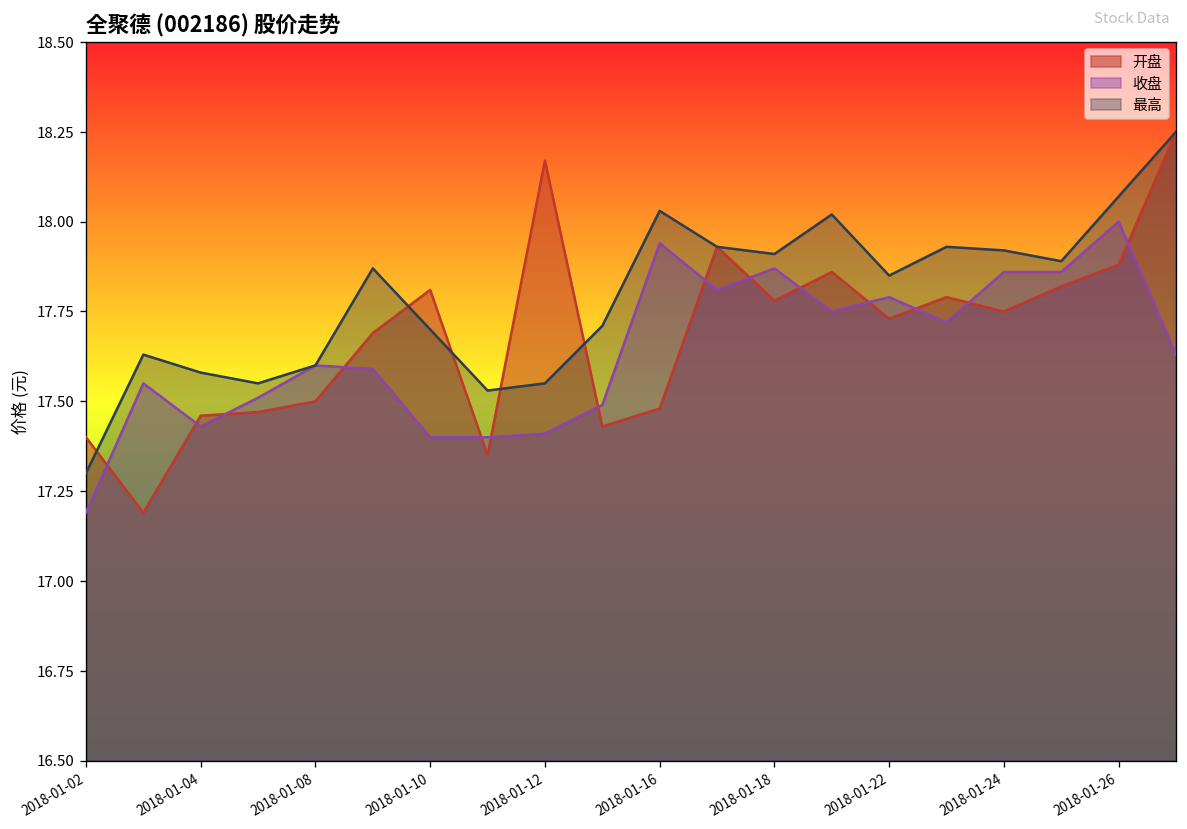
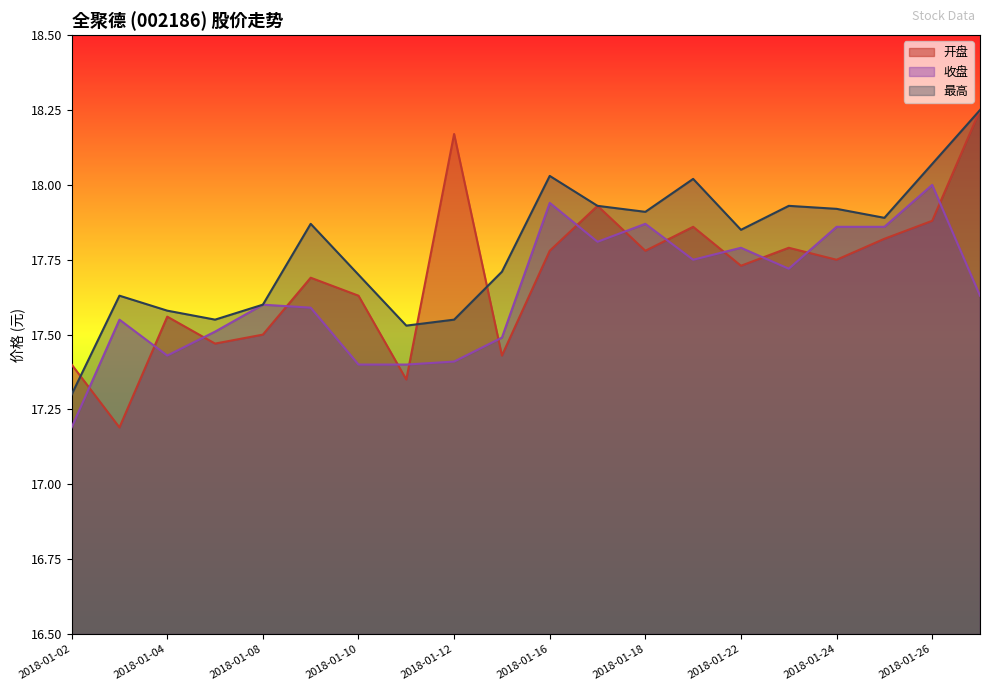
  {
    "开盘": {
      "2018-01-02": 17.40,
-     "2018-01-04": 17.46,
+     "2018-01-04": 17.56,
      "2018-01-08": 17.50,
-     "2018-01-10": 17.81,
+     "2018-01-10": 17.63,
      "2018-01-12": 18.17,
-     "2018-01-16": 17.48,
+     "2018-01-16": 17.78,
      "2018-01-18": 17.78,
      "2018-01-22": 17.73,
      "2018-01-24": 17.75,
      "2018-01-26": 17.88
    }
  }
